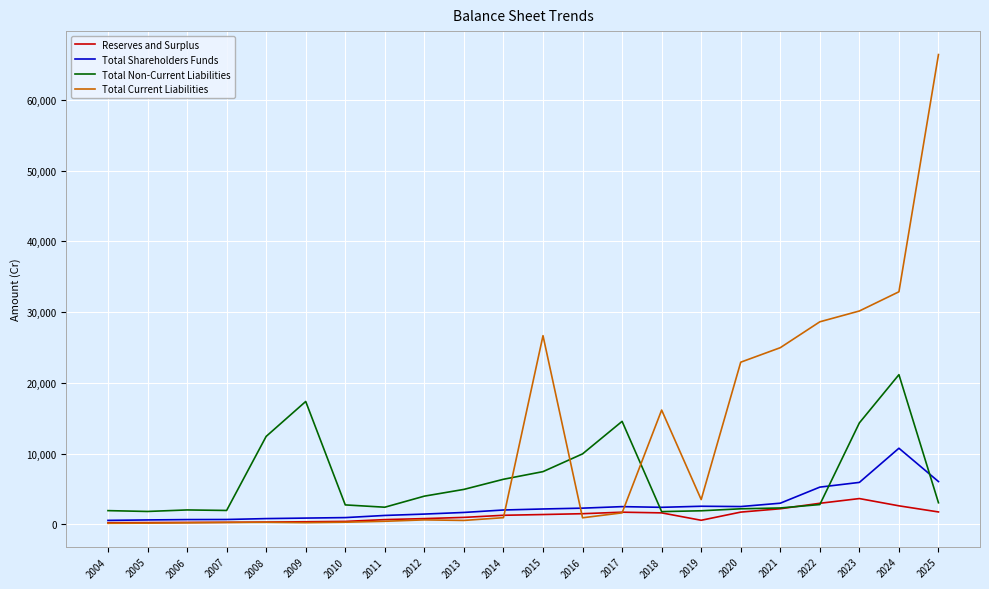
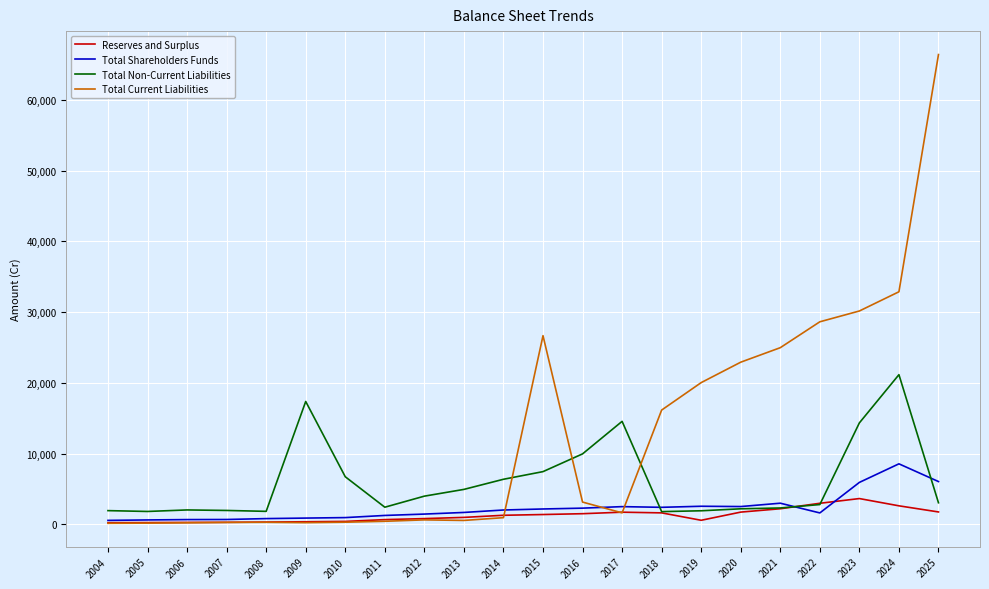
  {
    "Reserves and Surplus": {
      "2013": "1,000",
      "2015": "1,000",
      "2016": "2,000",
      "2019": "1,000",
      "2020": "2,000",
      "2023": "4,000",
      "2024": "3,000",
      "2025": "2,000"
    },
    "Total Shareholders Funds": {
      "2005": "1,000",
      "2006": "1,000",
      "2007": "1,000",
      "2008": "1,000",
      "2009": "1,000",
      "2010": "1,000",
      "2011": "1,000",
      "2012": "1,000",
      "2013": "2,000",
      "2014": "2,000",
      "2015": "2,000",
      "2016": "2,000",
      "2017": "3,000",
      "2018": "2,000",
      "2019": "3,000",
      "2021": "3,000",
-     "2022": "5,000",
+     "2022": "2,000",
      "2023": "6,000",
-     "2024": "11,000",
+     "2024": "9,000",
      "2025": "6,000"
    },
    "Total Non-Current Liabilities": {
      "2004": "2,000",
      "2005": "2,000",
      "2006": "2,000",
      "2007": "2,000",
-     "2008": "12,000",
+     "2008": "2,000",
      "2009": "17,000",
-     "2010": "3,000",
+     "2010": "7,000",
      "2011": "2,000",
      "2012": "4,000",
      "2013": "5,000",
      "2014": "6,000",
      "2015": "7,000",
      "2016": "10,000",
      "2017": "15,000",
      "2019": "2,000",
      "2023": "14,000",
      "2024": "21,000",
      "2025": "3,000"
    },
    "Total Current Liabilities": {
      "2013": "1,000",
      "2015": "27,000",
-     "2016": "1,000",
+     "2016": "3,000",
      "2018": "16,000",
-     "2019": "4,000",
+     "2019": "20,000",
      "2020": "23,000",
      "2021": "25,000",
      "2022": "29,000",
      "2023": "30,000",
      "2024": "33,000",
      "2025": "66,000"
    }
  }
